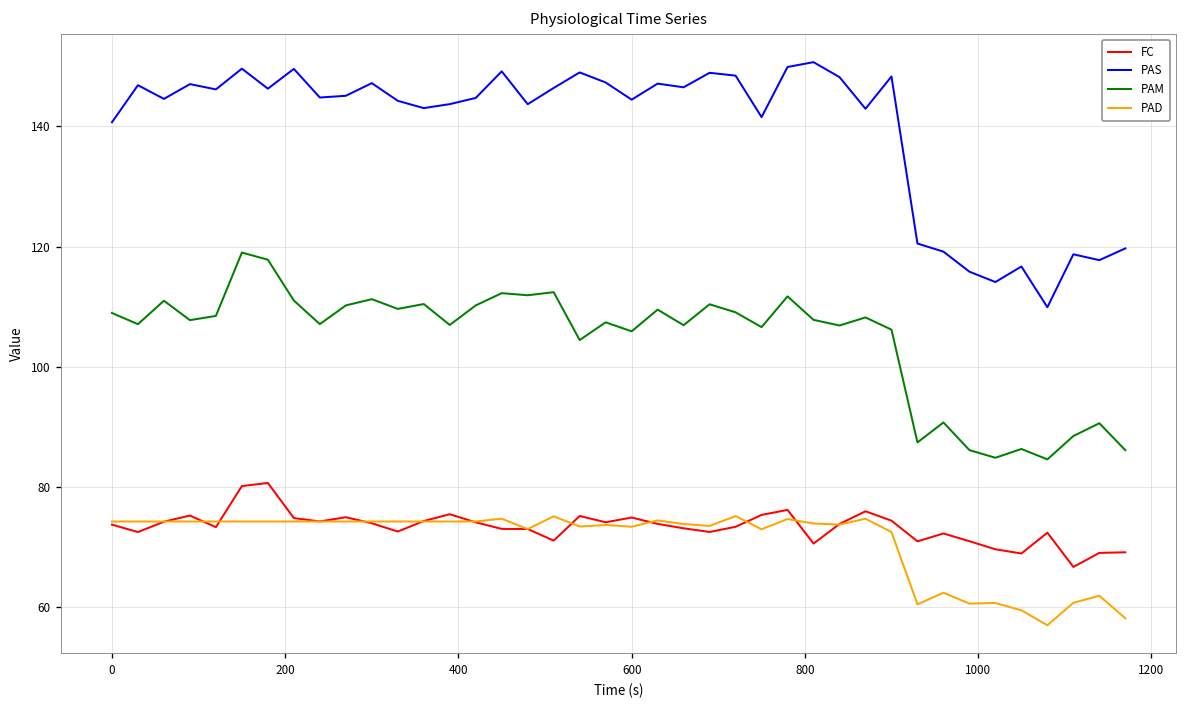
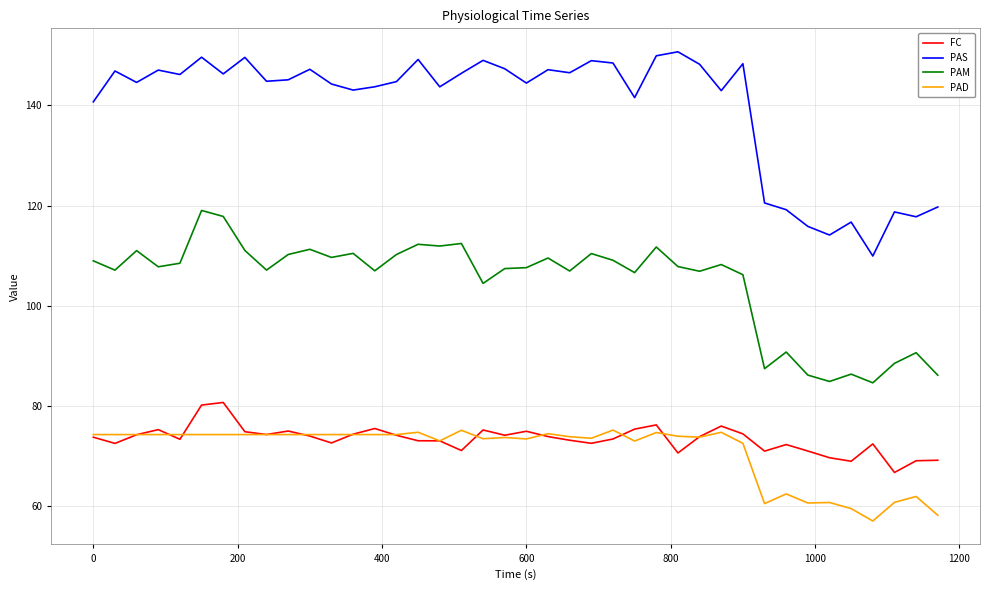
  {
    "FC": {
      "0": 74,
      "600": 75
    },
    "PAS": {
      "0": 141,
      "600": 144
    },
    "PAM": {
      "0": 109,
-     "600": 106
+     "600": 108
    },
    "PAD": {
      "0": 74,
      "600": 73
    }
  }
